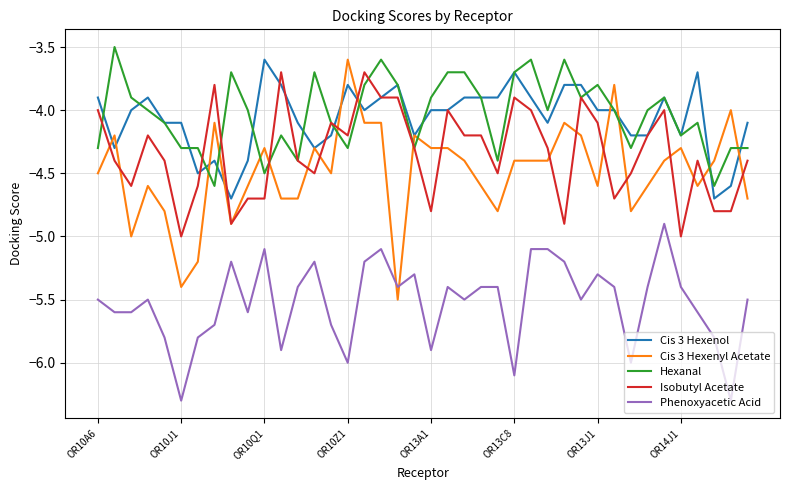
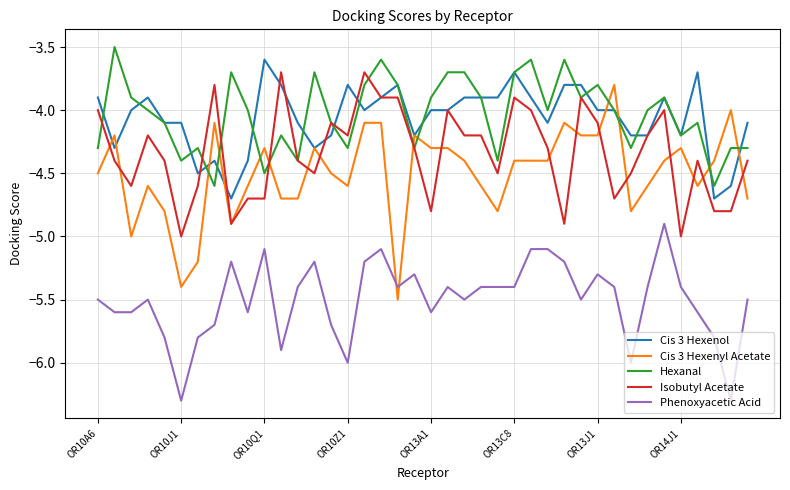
  {
    "Cis 3 Hexenol": {
      "OR10A6": -3.9,
      "OR10J1": -4.1,
      "OR10Q1": -3.6,
      "OR10Z1": -3.8,
      "OR13A1": -4.0,
      "OR13J1": -4.0
    },
    "Cis 3 Hexenyl Acetate": {
      "OR10A6": -4.5,
      "OR10J1": -5.4,
      "OR10Q1": -4.3,
-     "OR10Z1": -3.6,
+     "OR10Z1": -4.6,
      "OR13A1": -4.3,
      "OR13C8": -4.4,
-     "OR13J1": -4.6,
+     "OR13J1": -4.2,
      "OR14J1": -4.3
    },
    "Hexanal": {
      "OR10A6": -4.3,
-     "OR10J1": -4.3,
+     "OR10J1": -4.4,
      "OR10Q1": -4.5,
      "OR10Z1": -4.3,
      "OR13A1": -3.9,
      "OR13J1": -3.8
    },
    "Isobutyl Acetate": {
      "OR10A6": -4.0,
      "OR10J1": -5.0,
      "OR10Q1": -4.7,
      "OR10Z1": -4.2,
      "OR13A1": -4.8,
      "OR13C8": -3.9,
      "OR13J1": -4.1,
      "OR14J1": -5.0
    },
    "Phenoxyacetic Acid": {
      "OR10A6": -5.5,
      "OR10J1": -6.3,
      "OR10Q1": -5.1,
      "OR10Z1": -6.0,
-     "OR13A1": -5.9,
-     "OR13C8": -6.1,
+     "OR13A1": -5.6,
+     "OR13C8": -5.4,
      "OR13J1": -5.3,
      "OR14J1": -5.4
    }
  }
